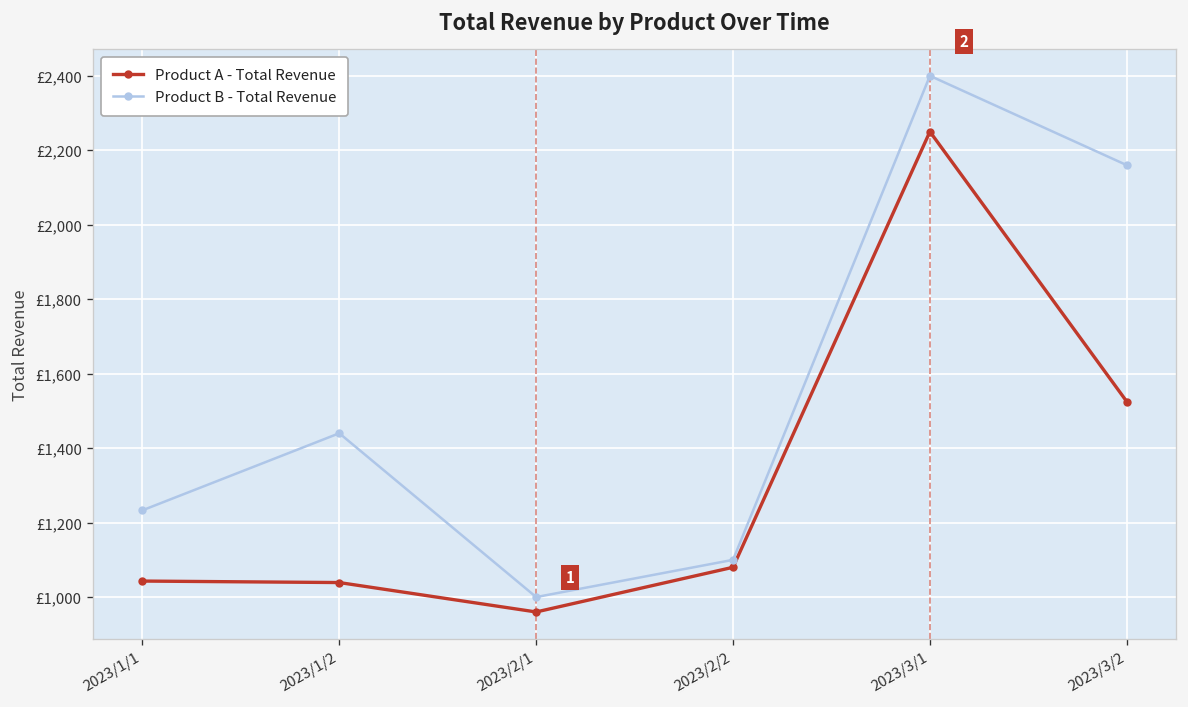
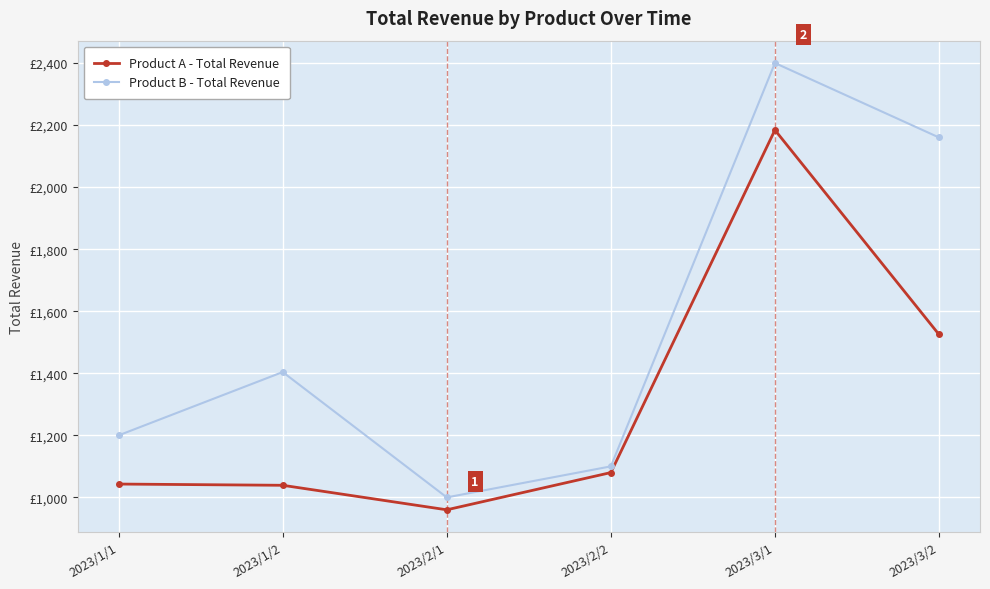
  {
    "Product A - Total Revenue": {
      "2023/1/1": "£1,040",
      "2023/1/2": "£1,040",
      "2023/2/1": "£960",
      "2023/2/2": "£1,080",
-     "2023/3/1": "£2,250",
+     "2023/3/1": "£2,180",
      "2023/3/2": "£1,530"
    },
    "Product B - Total Revenue": {
-     "2023/1/1": "£1,230",
-     "2023/1/2": "£1,440",
+     "2023/1/1": "£1,200",
+     "2023/1/2": "£1,400",
      "2023/2/1": "£1,000",
      "2023/2/2": "£1,100",
      "2023/3/1": "£2,400",
      "2023/3/2": "£2,160"
    }
  }
